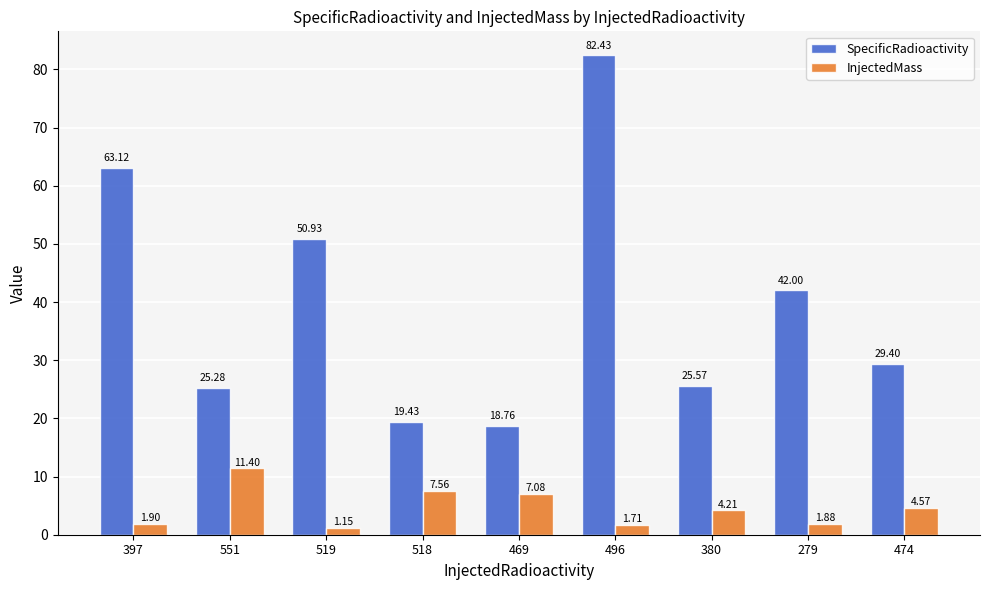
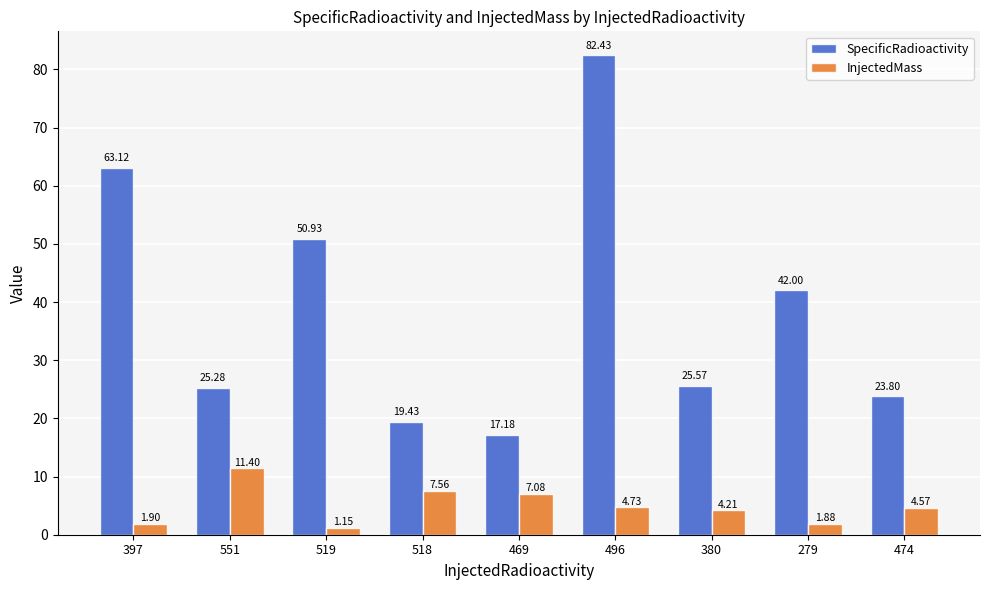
  {
    "SpecificRadioactivity": {
      "397": 63.12,
      "551": 25.28,
      "519": 50.93,
      "518": 19.43,
-     "469": 18.76,
+     "469": 17.18,
      "496": 82.43,
      "380": 25.57,
      "279": 42.00,
-     "474": 29.40
+     "474": 23.80
    },
    "InjectedMass": {
      "397": 1.90,
      "551": 11.40,
      "519": 1.15,
      "518": 7.56,
      "469": 7.08,
-     "496": 1.71,
+     "496": 4.73,
      "380": 4.21,
      "279": 1.88,
      "474": 4.57
    }
  }
